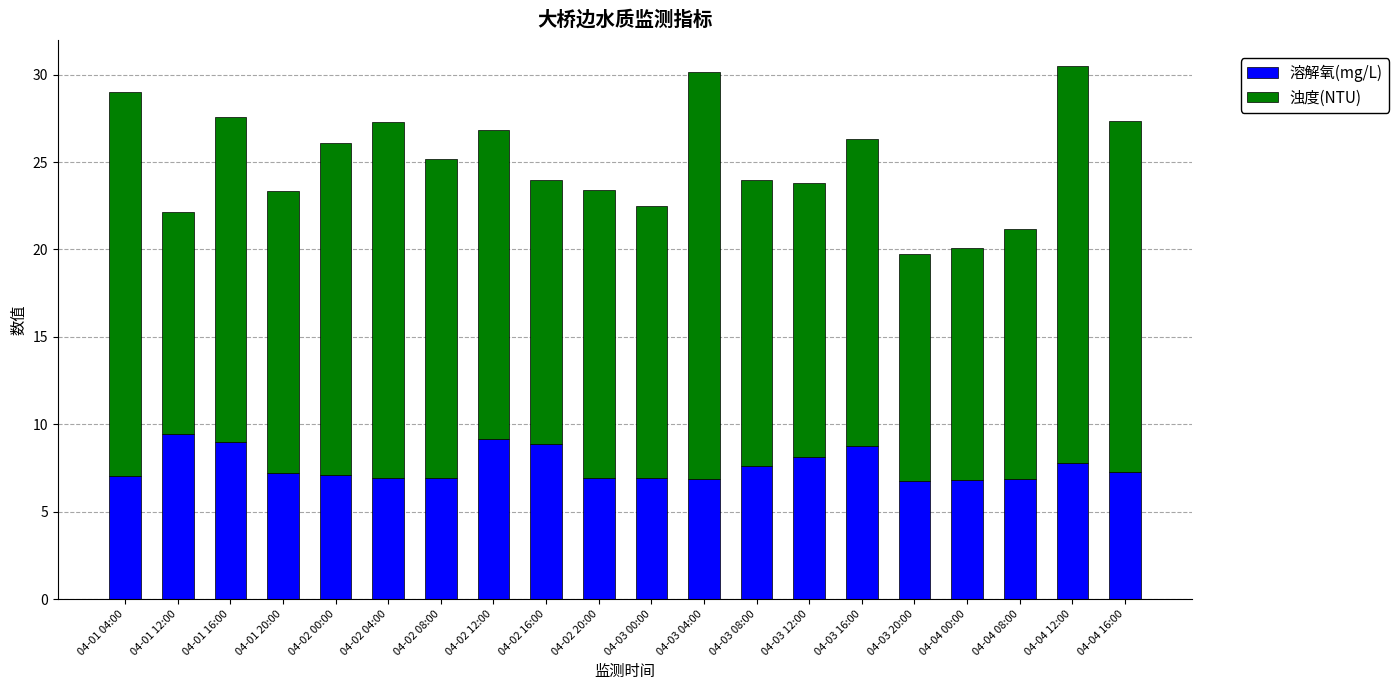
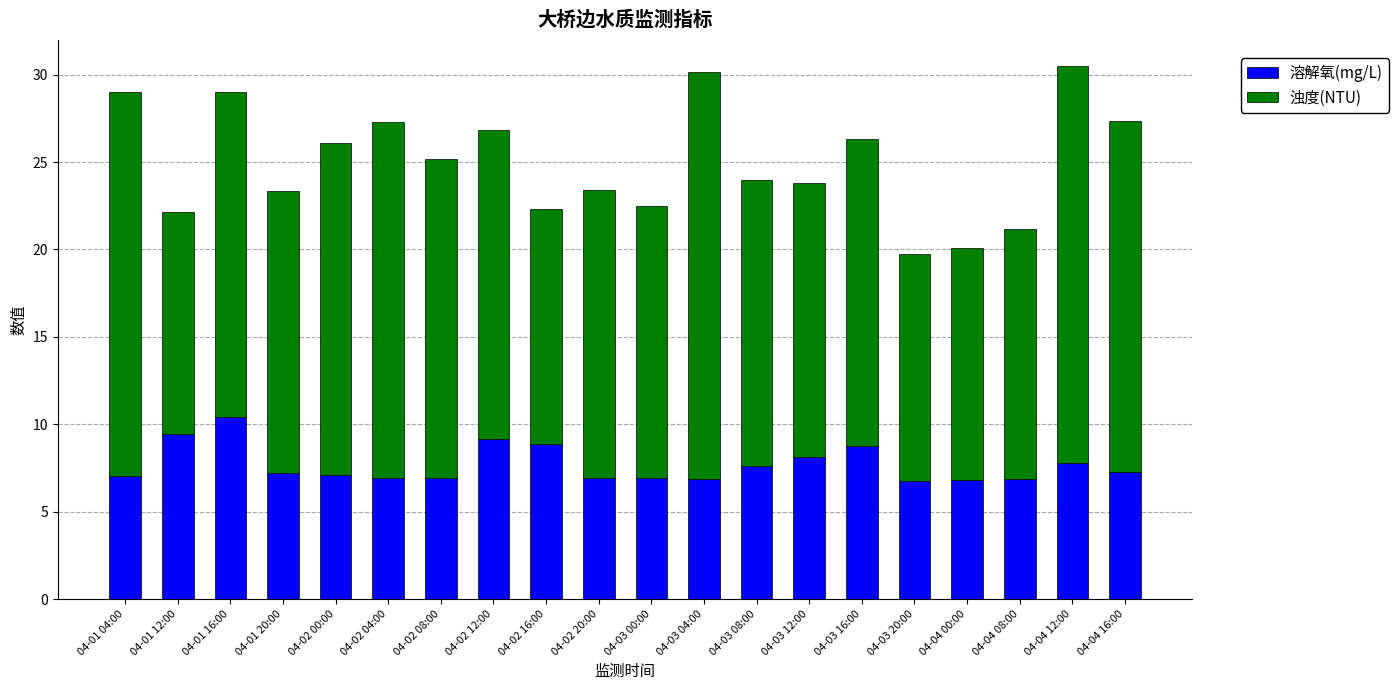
  {
    "溶解氧(mg/L)": {
      "04-01 04:00": 7.0,
      "04-01 12:00": 9.4,
-     "04-01 16:00": 9.0,
+     "04-01 16:00": 10.4,
      "04-01 20:00": 7.2,
      "04-02 00:00": 7.1,
      "04-02 04:00": 6.9,
      "04-02 08:00": 7.0,
      "04-02 12:00": 9.1,
      "04-02 16:00": 8.9,
      "04-02 20:00": 6.9,
      "04-03 00:00": 6.9,
      "04-03 04:00": 6.9,
      "04-03 08:00": 7.6,
      "04-03 12:00": 8.1,
      "04-03 16:00": 8.7,
      "04-03 20:00": 6.8,
      "04-04 00:00": 6.8,
      "04-04 08:00": 6.9,
      "04-04 12:00": 7.8,
      "04-04 16:00": 7.3
    },
    "浊度(NTU)": {
      "04-01 04:00": 22.0,
      "04-01 12:00": 12.7,
      "04-01 16:00": 18.6,
      "04-01 20:00": 16.1,
      "04-02 00:00": 19.0,
      "04-02 04:00": 20.4,
      "04-02 08:00": 18.2,
      "04-02 12:00": 17.7,
-     "04-02 16:00": 15.1,
+     "04-02 16:00": 13.4,
      "04-02 20:00": 16.5,
      "04-03 00:00": 15.6,
      "04-03 04:00": 23.3,
      "04-03 08:00": 16.4,
      "04-03 12:00": 15.7,
      "04-03 16:00": 17.6,
      "04-03 20:00": 13.0,
      "04-04 00:00": 13.3,
      "04-04 08:00": 14.3,
      "04-04 12:00": 22.7,
      "04-04 16:00": 20.1
    }
  }
